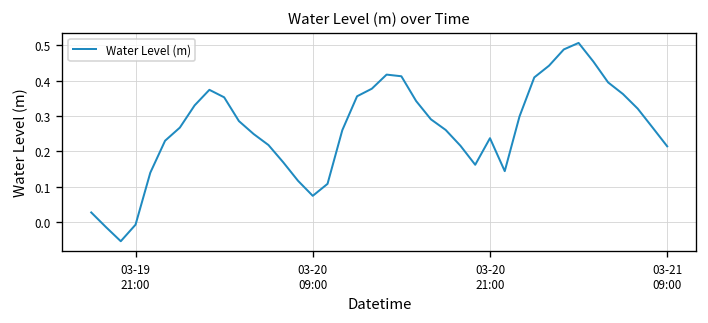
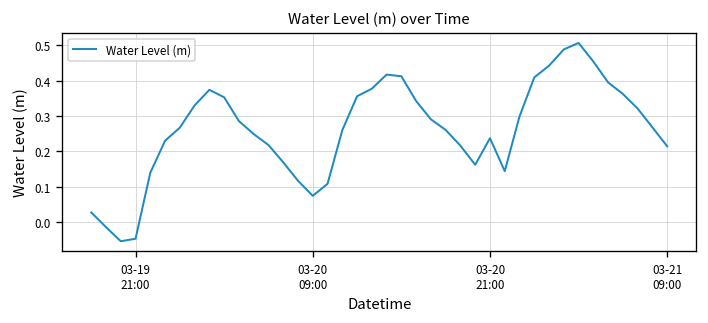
  {
-   "03-19 21:00": -0.01,
+   "03-19 21:00": -0.05,
    "03-20 09:00": 0.07,
    "03-20 21:00": 0.24,
    "03-21 09:00": 0.21
  }
